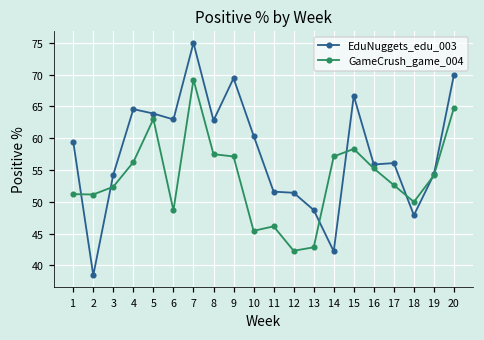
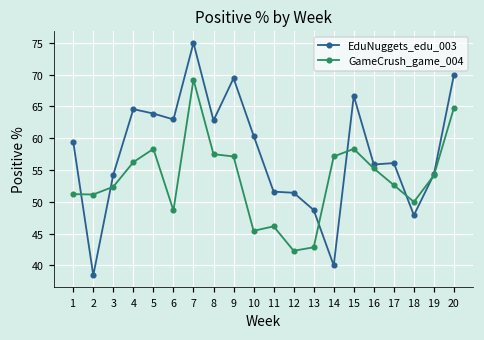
  {
    "EduNuggets_edu_003": {
      "1": 59,
      "2": 38,
      "3": 54,
      "4": 65,
      "5": 64,
      "6": 63,
      "7": 75,
      "8": 63,
      "9": 69,
      "10": 60,
      "11": 52,
      "12": 51,
      "13": 49,
-     "14": 42,
+     "14": 40,
      "15": 67,
      "16": 56,
      "17": 56,
      "18": 48,
      "20": 70
    },
    "GameCrush_game_004": {
      "1": 51,
      "2": 51,
      "3": 52,
      "4": 56,
-     "5": 63,
+     "5": 58,
      "6": 49,
      "7": 69,
      "8": 58,
      "9": 57,
      "10": 45,
      "11": 46,
      "12": 42,
      "13": 43,
      "14": 57,
      "15": 58,
      "16": 55,
      "17": 53,
      "18": 50,
      "20": 65
    }
  }
